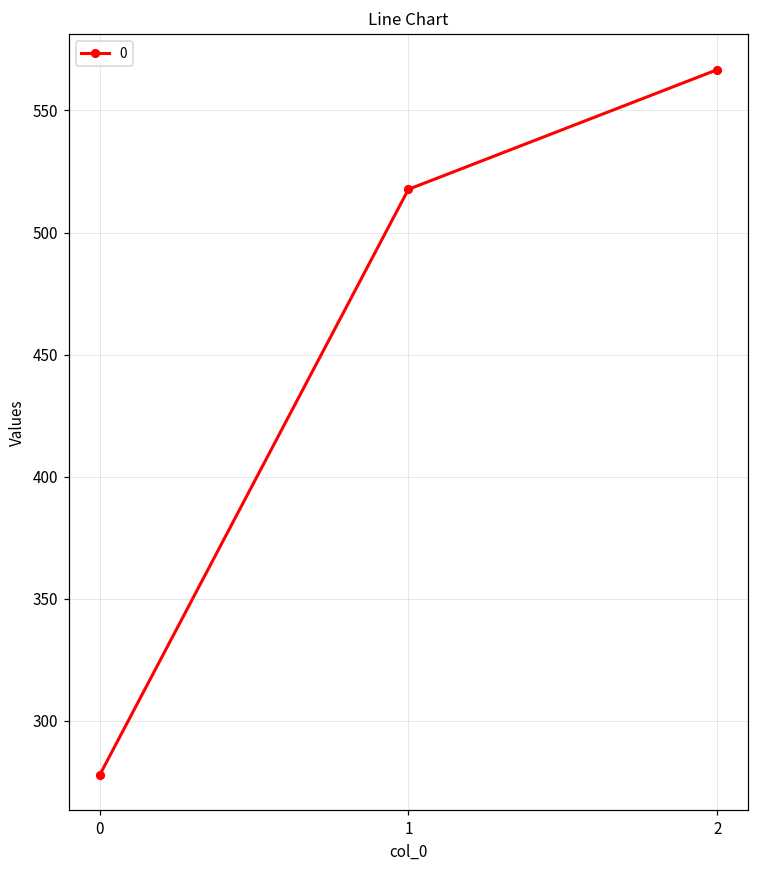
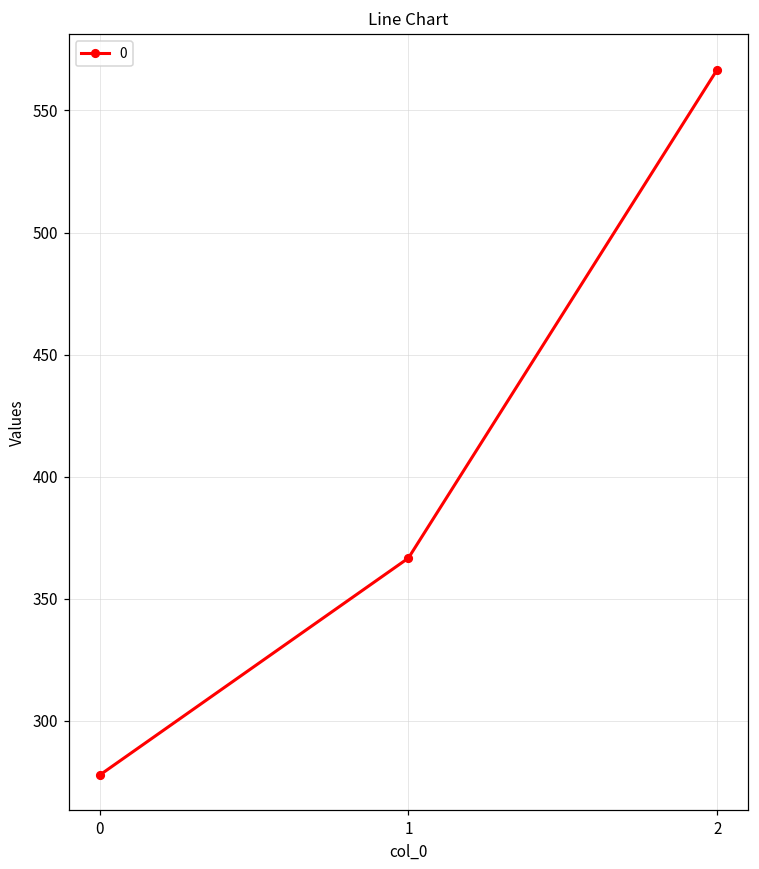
  {
    "0": 278,
-   "1": 518,
+   "1": 367,
    "2": 567
  }
